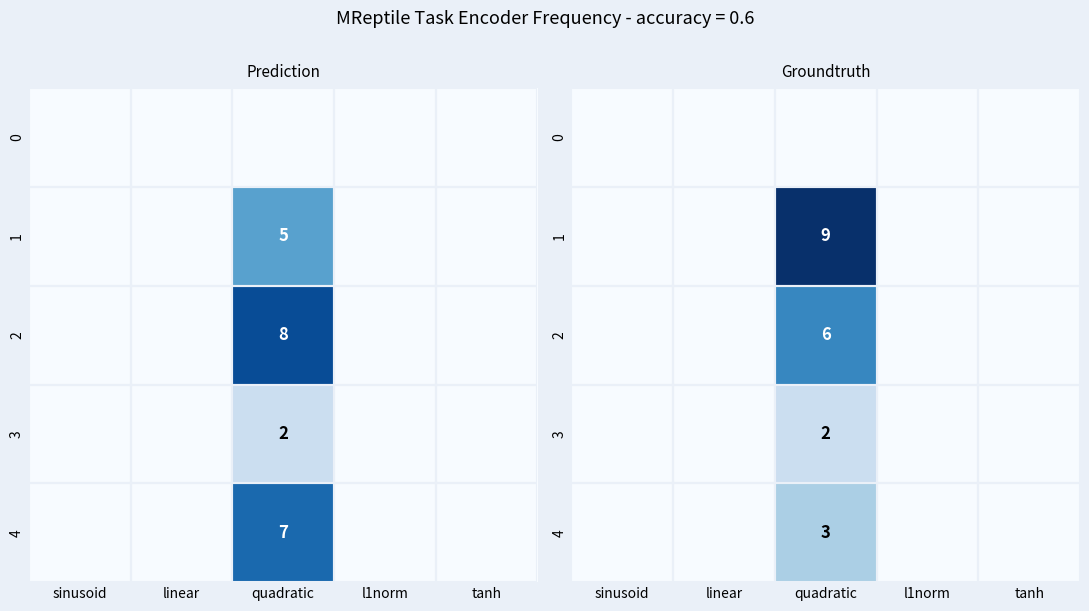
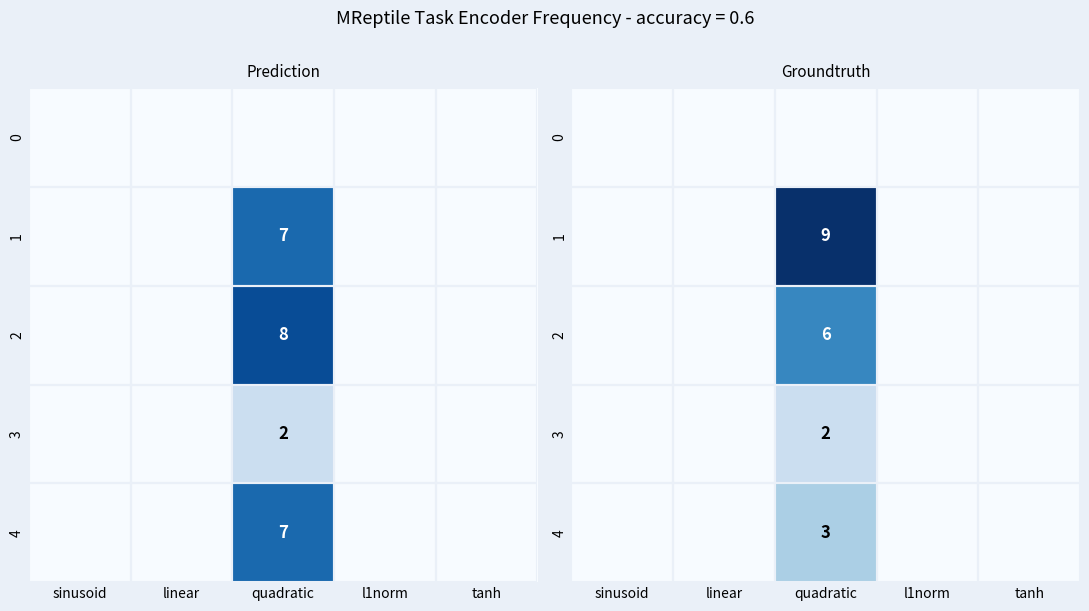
  {
    "Prediction": {
      "1": {
-       "quadratic": 5
+       "quadratic": 7
      },
      "2": {
        "quadratic": 8
      },
      "3": {
        "quadratic": 2
      },
      "4": {
        "quadratic": 7
      }
    },
    "Groundtruth": {
      "1": {
        "quadratic": 9
      },
      "2": {
        "quadratic": 6
      },
      "3": {
        "quadratic": 2
      },
      "4": {
        "quadratic": 3
      }
    }
  }
